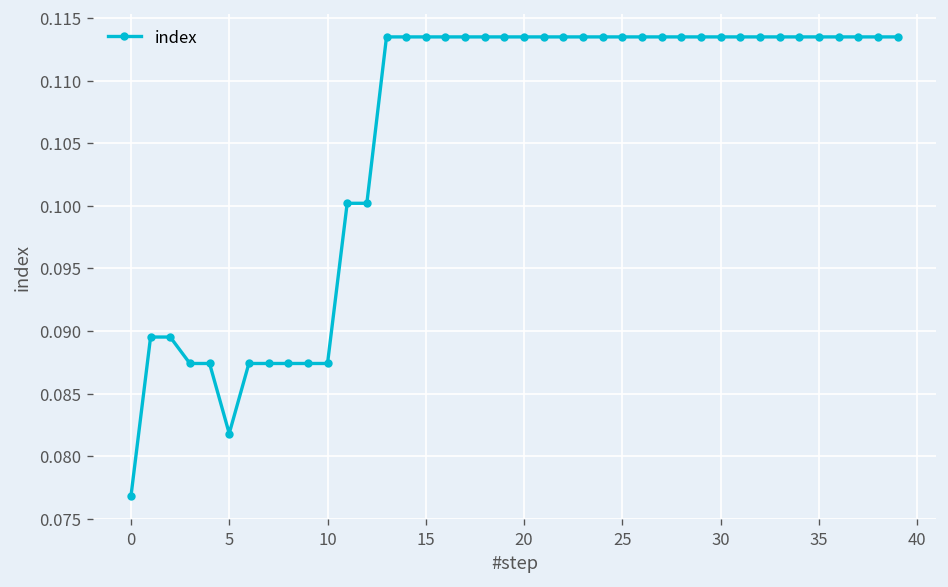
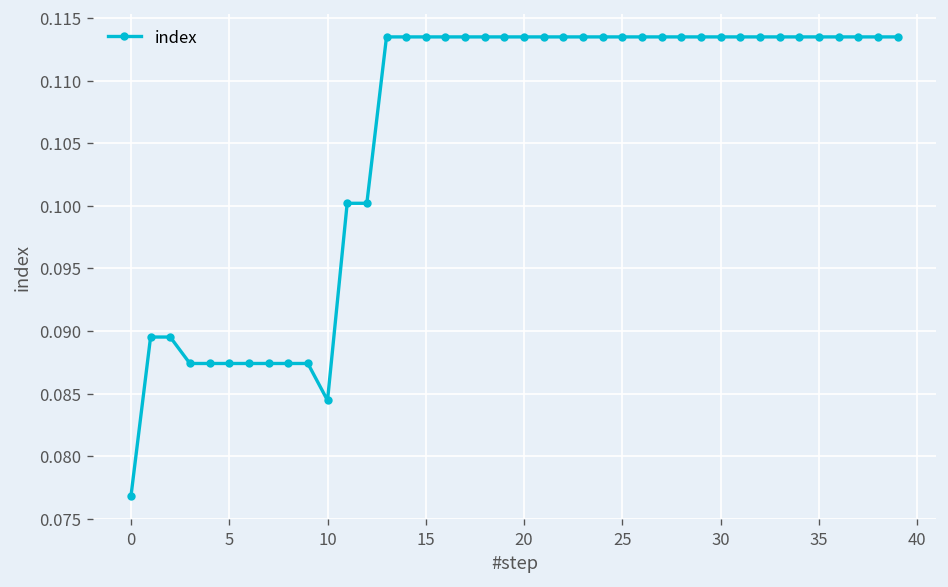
  {
    "0": 0.0768,
-   "5": 0.0818,
-   "10": 0.0874,
+   "5": 0.0874,
+   "10": 0.0844,
    "15": 0.1135,
    "20": 0.1135,
    "25": 0.1135,
    "30": 0.1135,
    "35": 0.1135
  }
